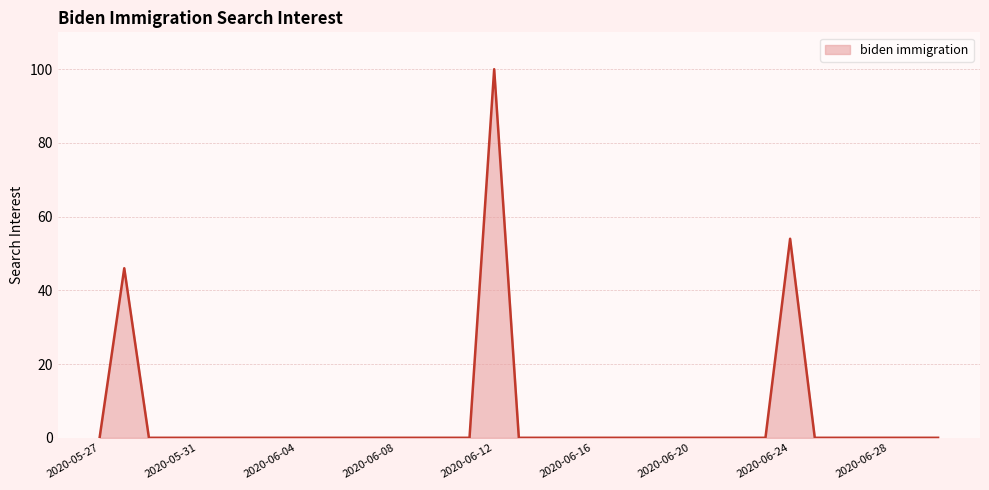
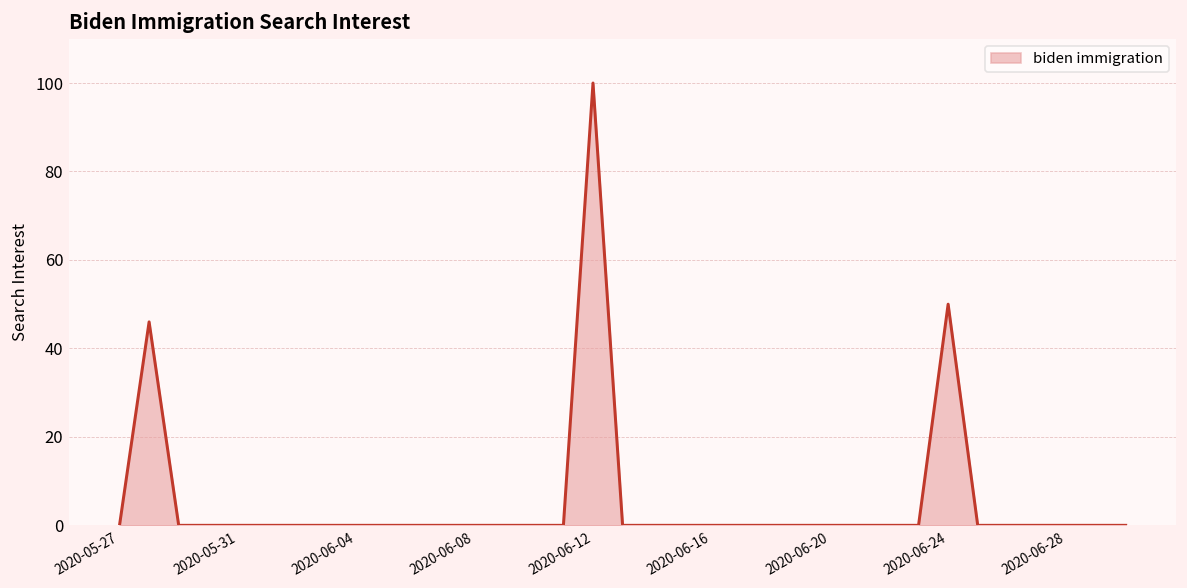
  {
    "2020-05-27": 0,
    "2020-05-31": 0,
    "2020-06-04": 0,
    "2020-06-08": 0,
    "2020-06-12": 100,
    "2020-06-16": 0,
    "2020-06-20": 0,
-   "2020-06-24": 54,
+   "2020-06-24": 50,
    "2020-06-28": 0
  }
